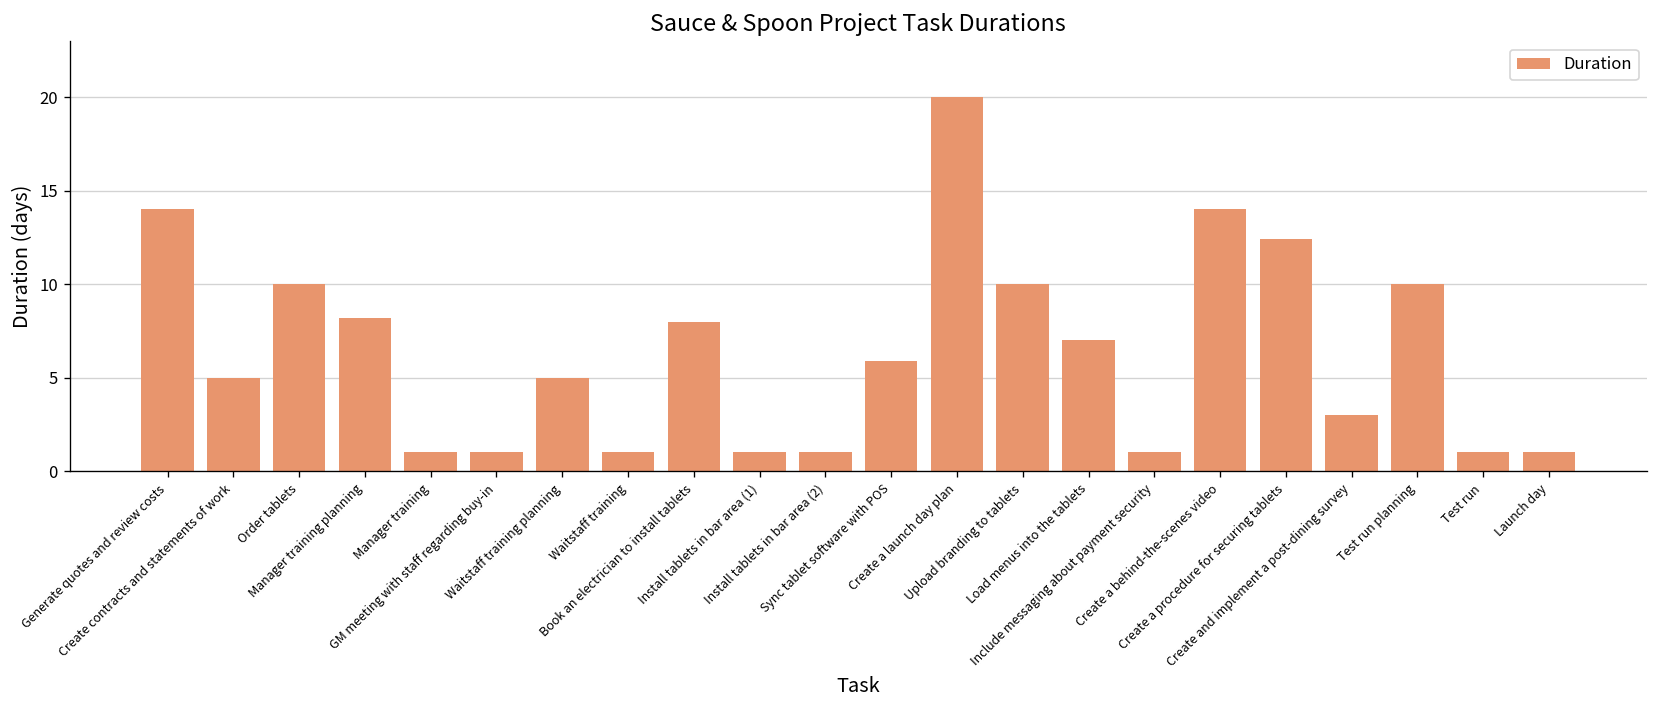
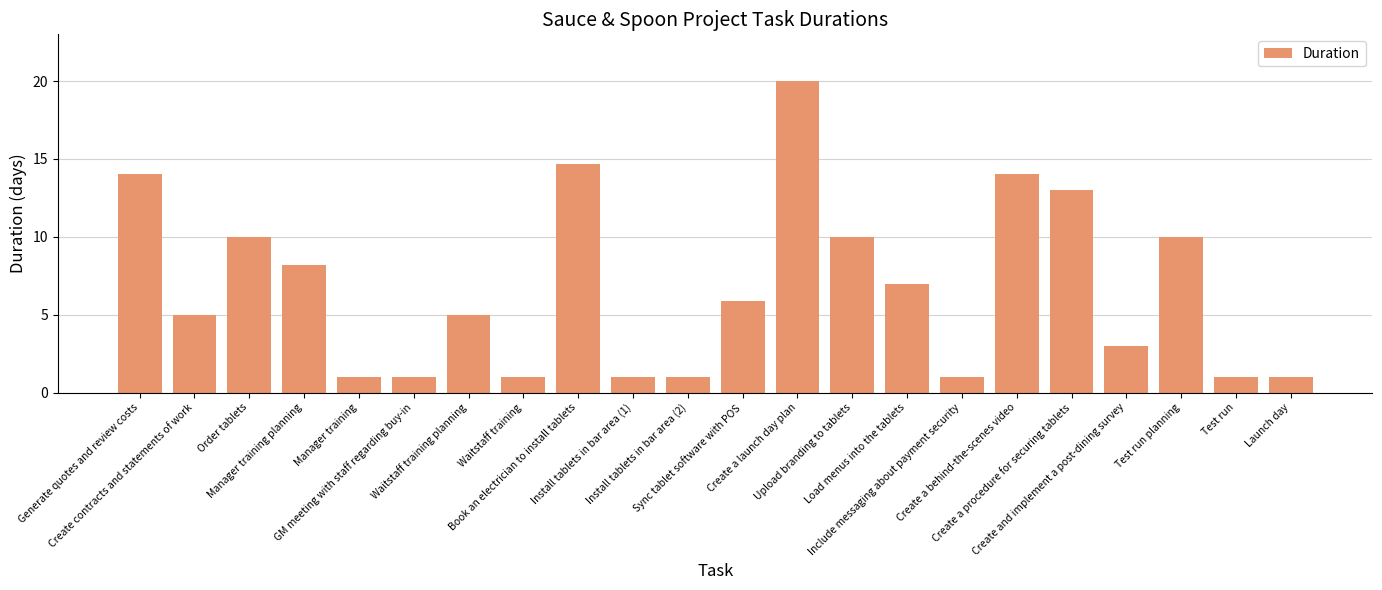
  {
    "Generate quotes and review costs": 14.0,
    "Create contracts and statements of work": 5.0,
    "Order tablets": 10.0,
    "Manager training planning": 8.2,
    "Manager training": 1.0,
    "GM meeting with staff regarding buy-in": 1.0,
    "Waitstaff training planning": 5.0,
    "Waitstaff training": 1.0,
-   "Book an electrician to install tablets": 8.0,
+   "Book an electrician to install tablets": 14.7,
    "Install tablets in bar area (1)": 1.0,
    "Install tablets in bar area (2)": 1.0,
    "Sync tablet software with POS": 5.9,
    "Create a launch day plan": 20.0,
    "Upload branding to tablets": 10.0,
    "Load menus into the tablets": 7.0,
    "Include messaging about payment security": 1.0,
    "Create a behind-the-scenes video": 14.0,
-   "Create a procedure for securing tablets": 12.4,
+   "Create a procedure for securing tablets": 13.0,
    "Create and implement a post-dining survey": 3.0,
    "Test run planning": 10.0,
    "Test run": 1.0,
    "Launch day": 1.0
  }
